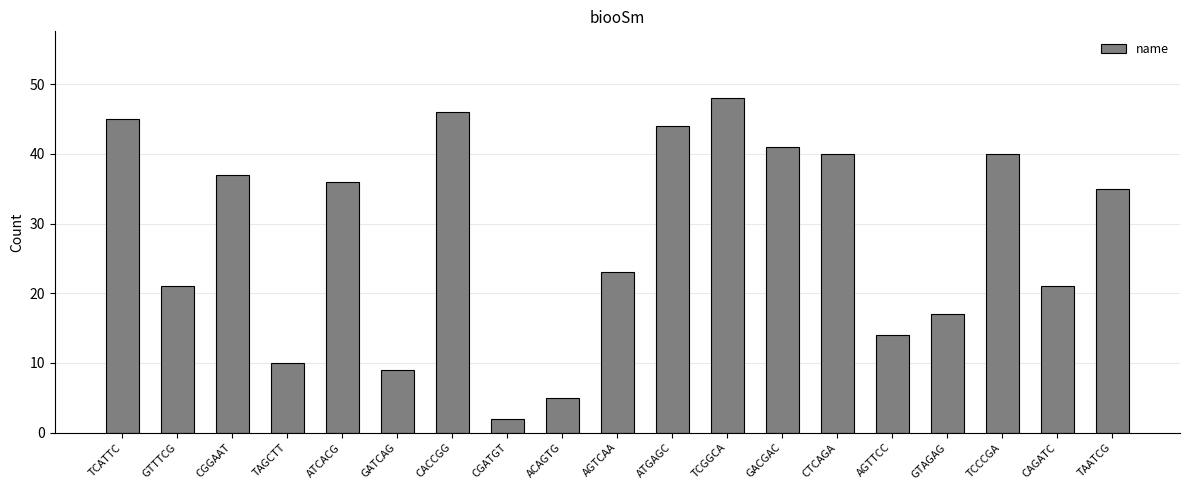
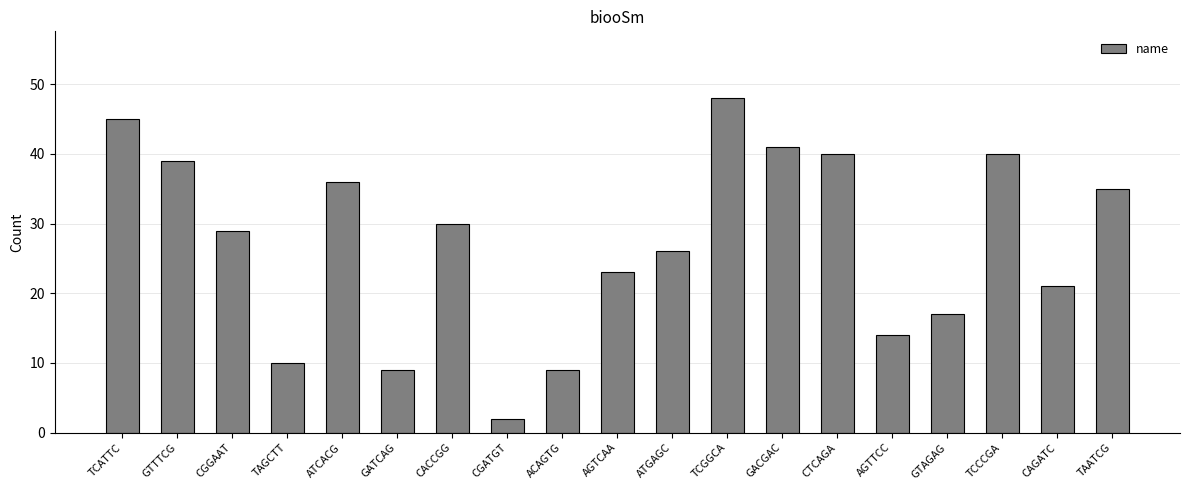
  {
    "TCATTC": 45,
-   "GTTTCG": 21,
-   "CGGAAT": 37,
+   "GTTTCG": 39,
+   "CGGAAT": 29,
    "TAGCTT": 10,
    "ATCACG": 36,
    "GATCAG": 9,
-   "CACCGG": 46,
+   "CACCGG": 30,
    "CGATGT": 2,
-   "ACAGTG": 5,
+   "ACAGTG": 9,
    "AGTCAA": 23,
-   "ATGAGC": 44,
+   "ATGAGC": 26,
    "TCGGCA": 48,
    "GACGAC": 41,
    "CTCAGA": 40,
    "AGTTCC": 14,
    "GTAGAG": 17,
    "TCCCGA": 40,
    "CAGATC": 21,
    "TAATCG": 35
  }
